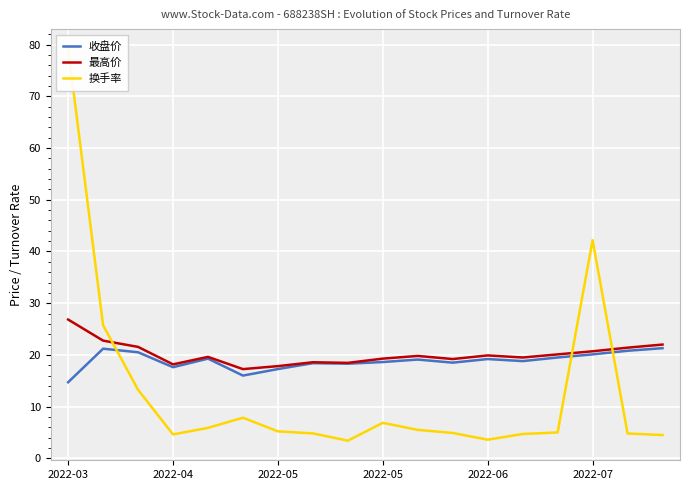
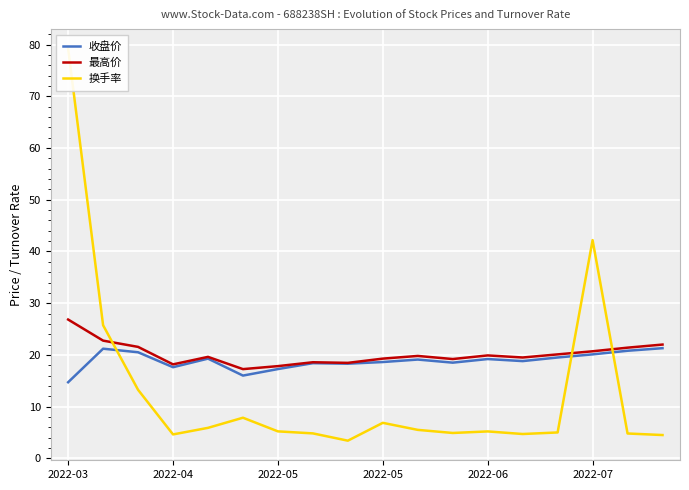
  {
    "收盘价": {
      "2022-03": 15,
      "2022-04": 18,
      "2022-06": 19,
      "2022-07": 20
    },
    "最高价": {
      "2022-03": 27,
      "2022-04": 18,
      "2022-06": 20,
      "2022-07": 21
    },
    "换手率": {
      "2022-04": 5,
-     "2022-06": 4,
+     "2022-06": 5,
      "2022-07": 42
    }
  }
